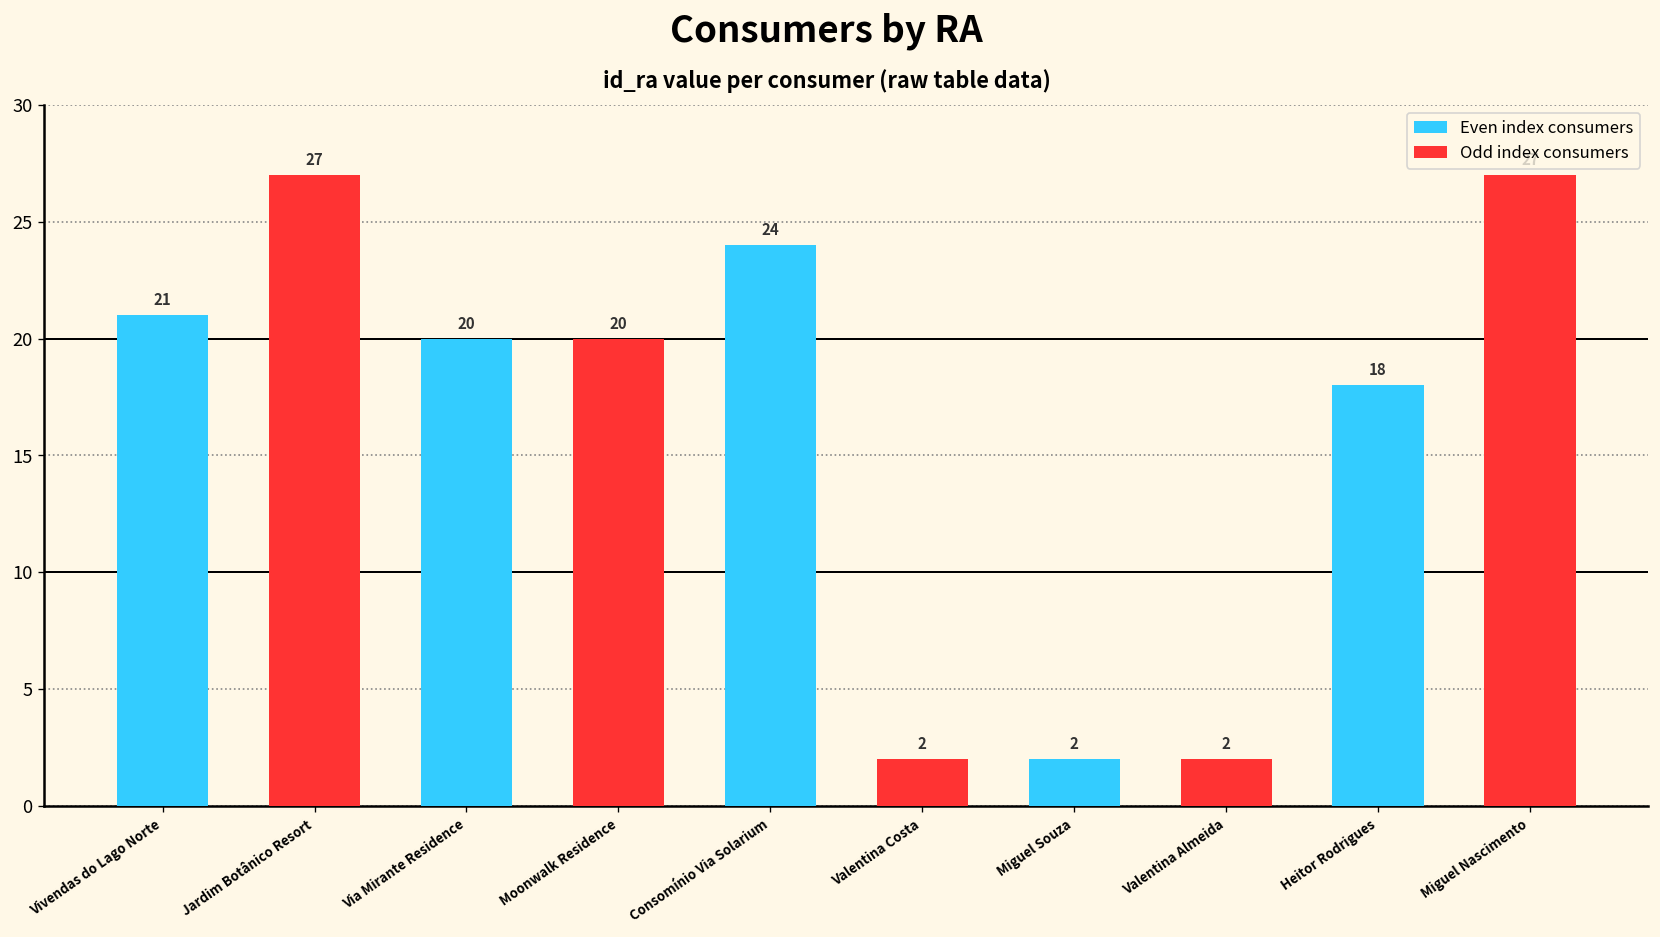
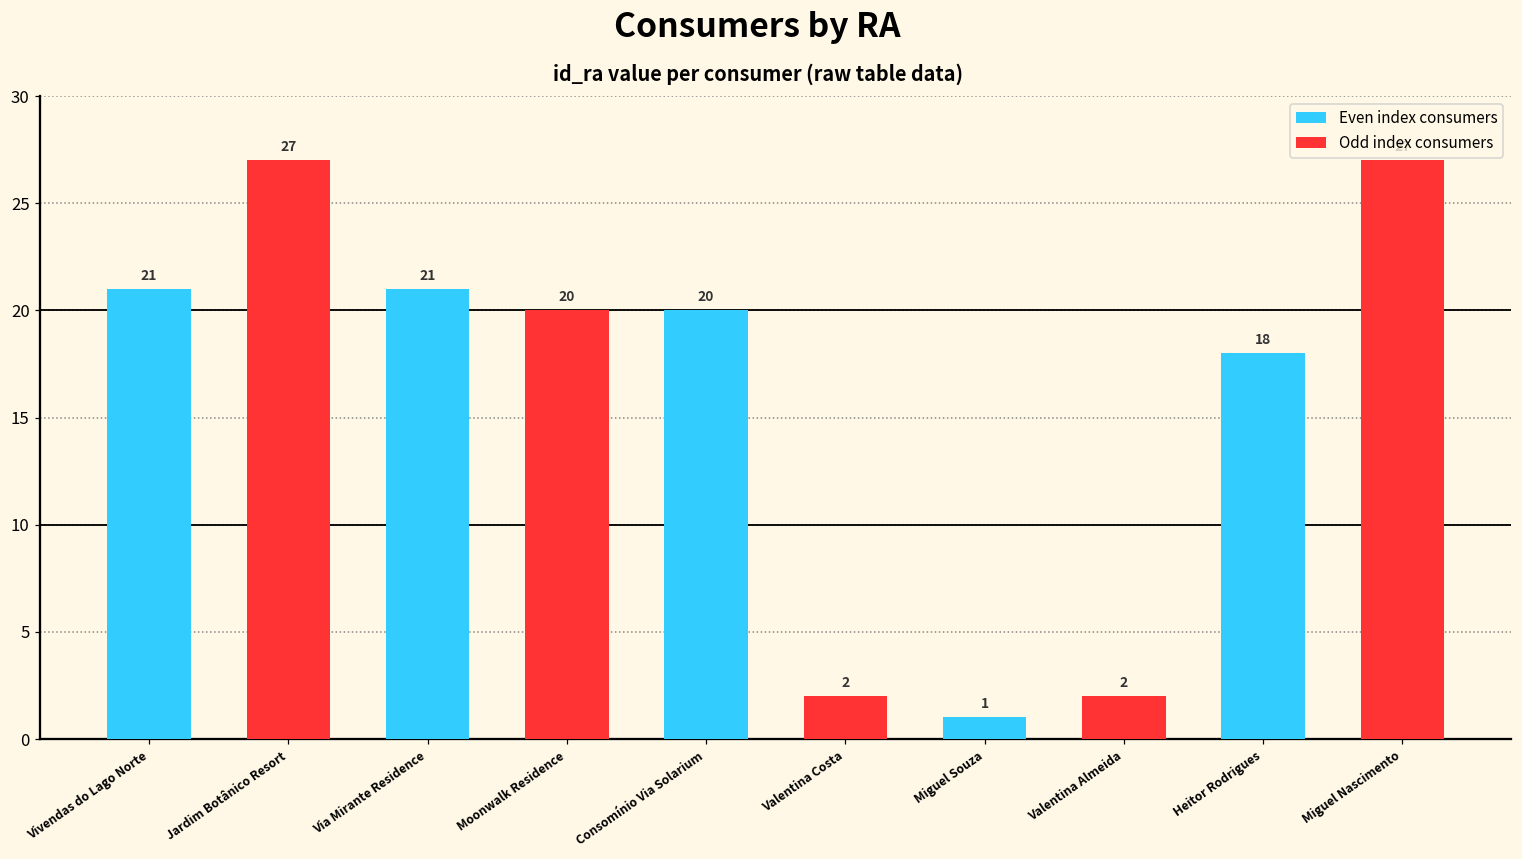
  {
    "Vivendas do Lago Norte": 21,
    "Jardim Botânico Resort": 27,
-   "Via Mirante Residence": 20,
+   "Via Mirante Residence": 21,
    "Moonwalk Residence": 20,
-   "Consomínio Via Solarium": 24,
+   "Consomínio Via Solarium": 20,
    "Valentina Costa": 2,
-   "Miguel Souza": 2,
+   "Miguel Souza": 1,
    "Valentina Almeida": 2,
    "Heitor Rodrigues": 18
  }
